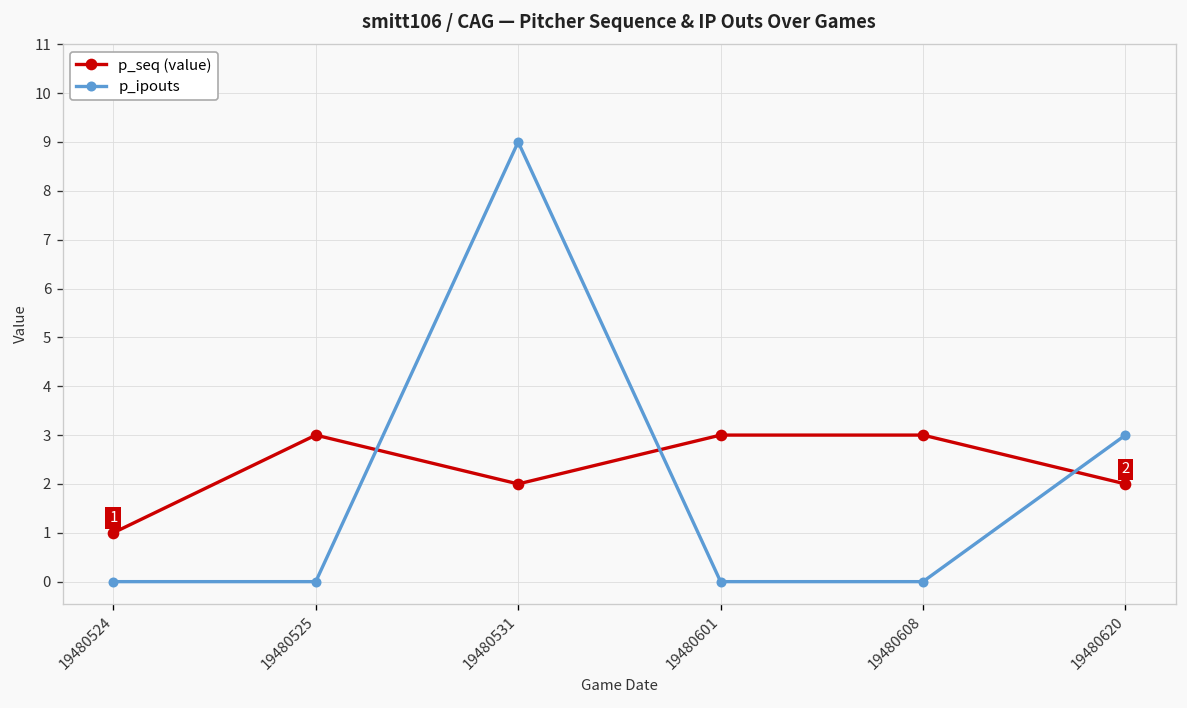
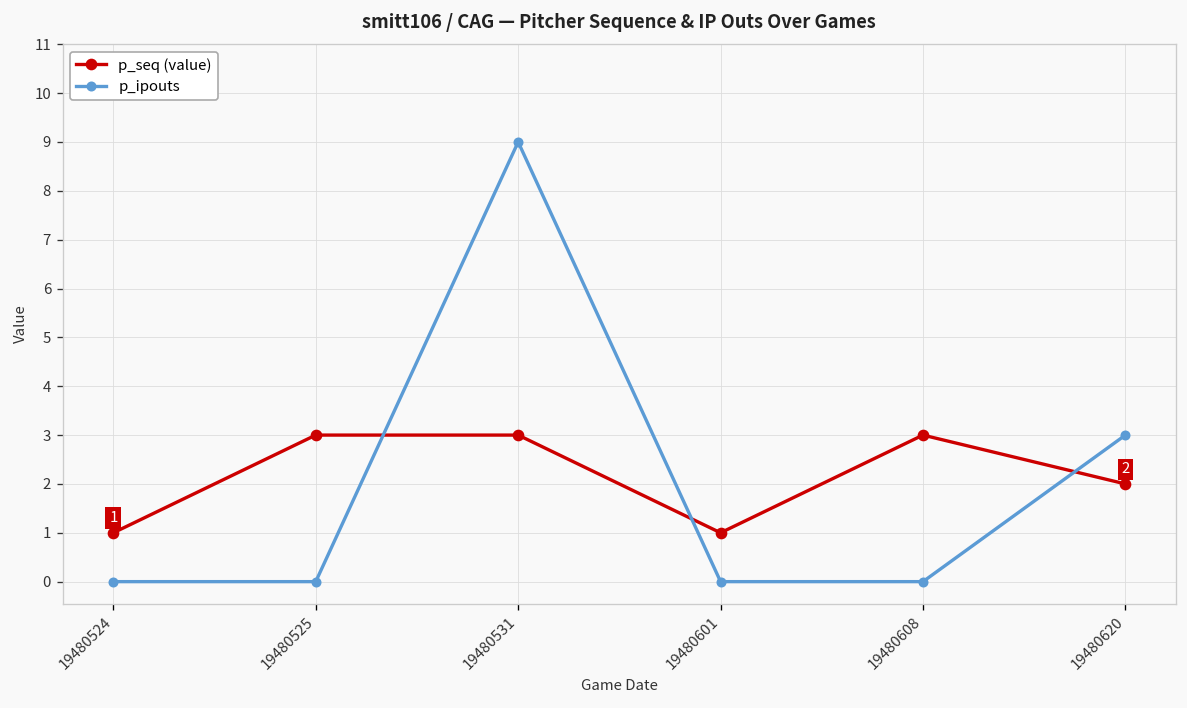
  {
    "p_seq (value)": {
      "19480525": 3,
-     "19480531": 2,
-     "19480601": 3,
+     "19480531": 3,
+     "19480601": 1,
      "19480608": 3
    },
    "p_ipouts": {
      "19480524": 0,
      "19480525": 0,
      "19480531": 9,
      "19480601": 0,
      "19480608": 0,
      "19480620": 3
    }
  }
